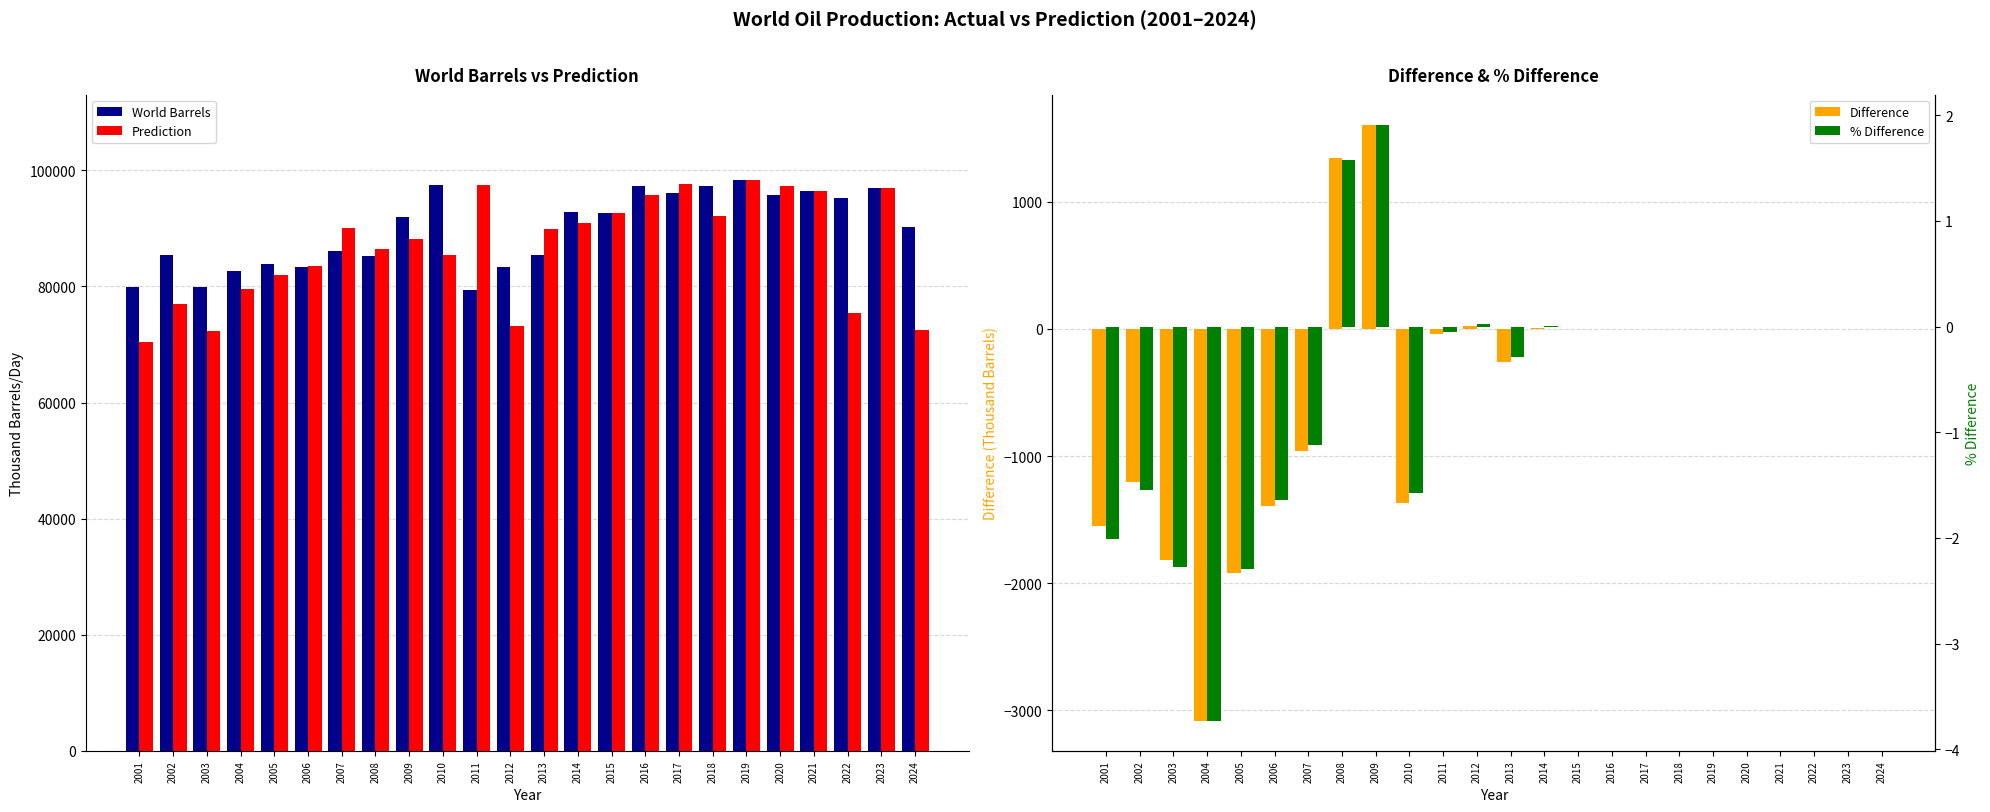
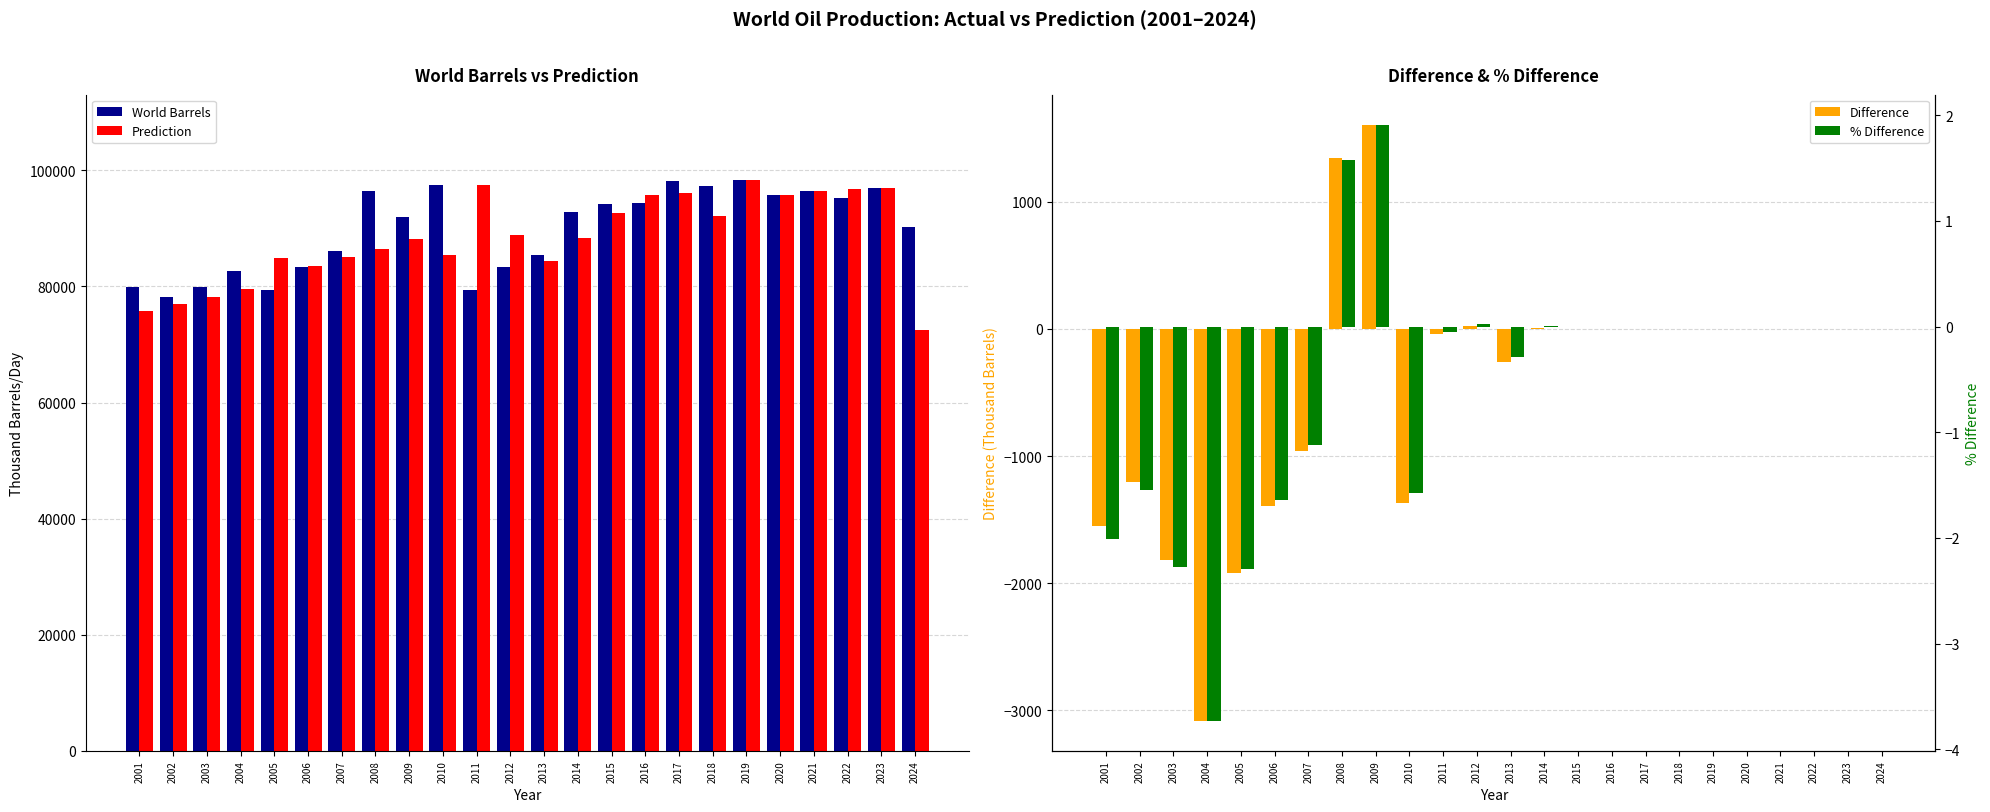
  {
    "World Barrels vs Prediction": {
      "World Barrels": {
        "2001": 80000,
-       "2002": 85000,
+       "2002": 78000,
        "2003": 80000,
        "2004": 83000,
-       "2005": 84000,
+       "2005": 79000,
        "2006": 83000,
        "2007": 86000,
-       "2008": 85000,
+       "2008": 97000,
        "2009": 92000,
        "2010": 97000,
        "2011": 79000,
        "2012": 83000,
        "2013": 85000,
        "2014": 93000,
-       "2015": 93000,
-       "2016": 97000,
-       "2017": 96000,
+       "2015": 94000,
+       "2016": 94000,
+       "2017": 98000,
        "2018": 97000,
        "2019": 98000,
        "2020": 96000,
        "2021": 96000,
        "2022": 95000,
        "2023": 97000,
        "2024": 90000
      },
      "Prediction": {
-       "2001": 70000,
+       "2001": 76000,
        "2002": 77000,
-       "2003": 72000,
+       "2003": 78000,
        "2004": 80000,
-       "2005": 82000,
+       "2005": 85000,
        "2006": 84000,
-       "2007": 90000,
+       "2007": 85000,
        "2008": 87000,
        "2009": 88000,
        "2010": 85000,
        "2011": 97000,
-       "2012": 73000,
-       "2013": 90000,
-       "2014": 91000,
+       "2012": 89000,
+       "2013": 84000,
+       "2014": 88000,
        "2015": 93000,
        "2016": 96000,
-       "2017": 98000,
+       "2017": 96000,
        "2018": 92000,
        "2019": 98000,
-       "2020": 97000,
+       "2020": 96000,
        "2021": 96000,
-       "2022": 75000,
+       "2022": 97000,
        "2023": 97000,
        "2024": 72000
      }
    }
  }
